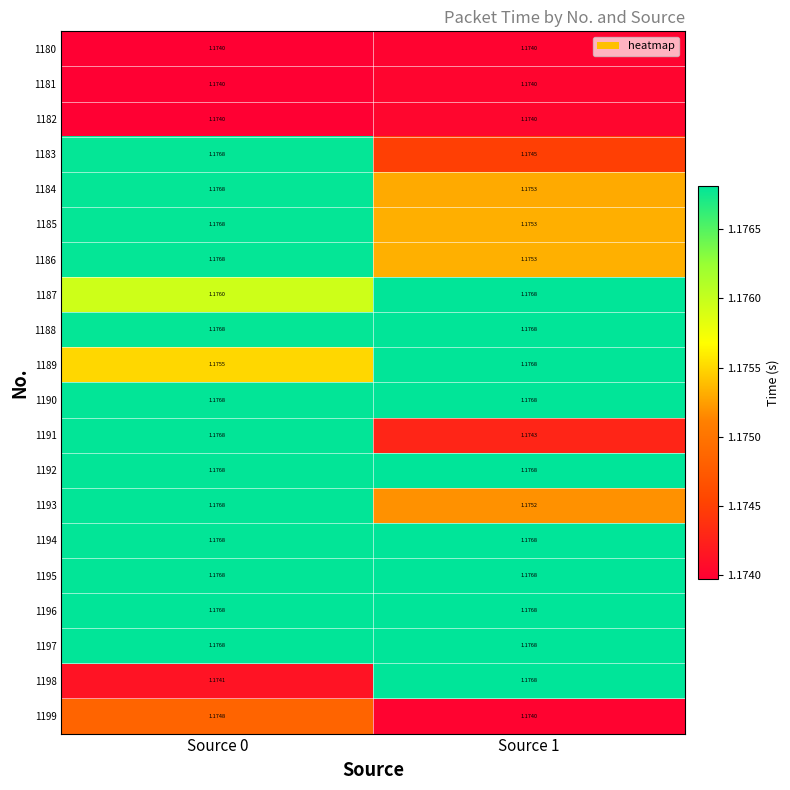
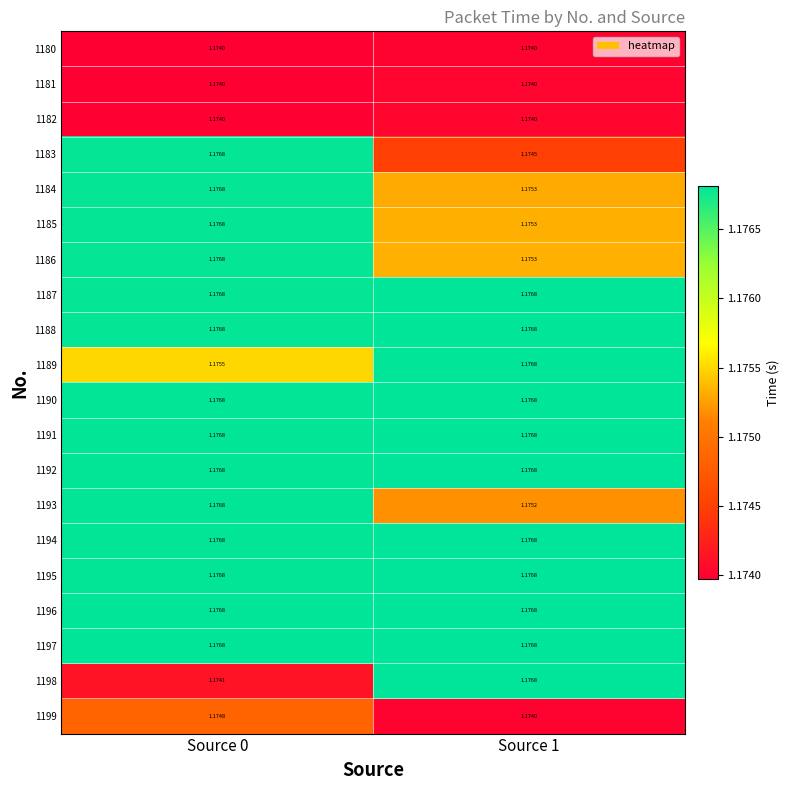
  {
    "1180": {
      "Source 0": 1.1740,
      "Source 1": 1.1740
    },
    "1181": {
      "Source 0": 1.1740,
      "Source 1": 1.1740
    },
    "1182": {
      "Source 0": 1.1740,
      "Source 1": 1.1740
    },
    "1183": {
      "Source 0": 1.1768,
      "Source 1": 1.1745
    },
    "1184": {
      "Source 0": 1.1768,
      "Source 1": 1.1753
    },
    "1185": {
      "Source 0": 1.1768,
      "Source 1": 1.1753
    },
    "1186": {
      "Source 0": 1.1768,
      "Source 1": 1.1753
    },
    "1187": {
-     "Source 0": 1.1760,
+     "Source 0": 1.1768,
      "Source 1": 1.1768
    },
    "1188": {
      "Source 0": 1.1768,
      "Source 1": 1.1768
    },
    "1189": {
      "Source 0": 1.1755,
      "Source 1": 1.1768
    },
    "1190": {
      "Source 0": 1.1768,
      "Source 1": 1.1768
    },
    "1191": {
      "Source 0": 1.1768,
-     "Source 1": 1.1743
+     "Source 1": 1.1768
    },
    "1192": {
      "Source 0": 1.1768,
      "Source 1": 1.1768
    },
    "1193": {
      "Source 0": 1.1768,
      "Source 1": 1.1752
    },
    "1194": {
      "Source 0": 1.1768,
      "Source 1": 1.1768
    },
    "1195": {
      "Source 0": 1.1768,
      "Source 1": 1.1768
    },
    "1196": {
      "Source 0": 1.1768,
      "Source 1": 1.1768
    },
    "1197": {
      "Source 0": 1.1768,
      "Source 1": 1.1768
    },
    "1198": {
      "Source 0": 1.1741,
      "Source 1": 1.1768
    },
    "1199": {
      "Source 0": 1.1748,
      "Source 1": 1.1740
    }
  }
